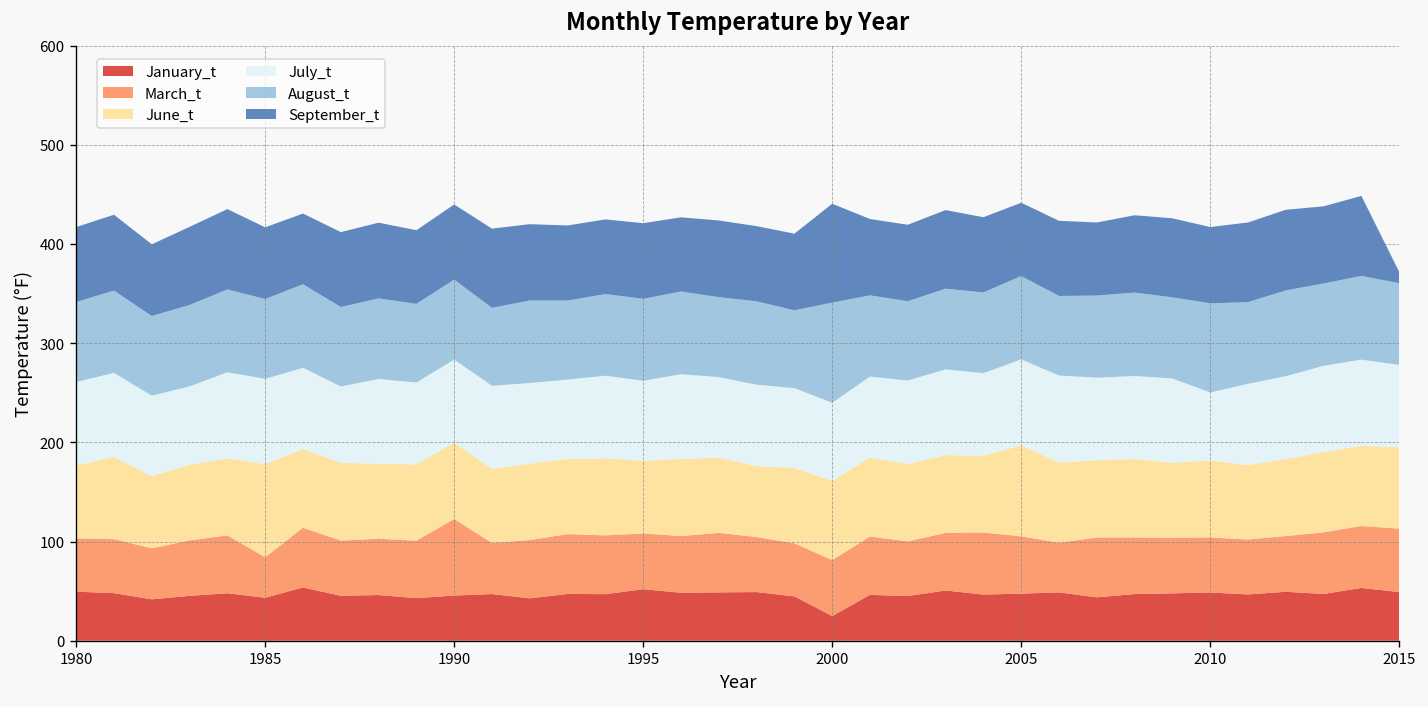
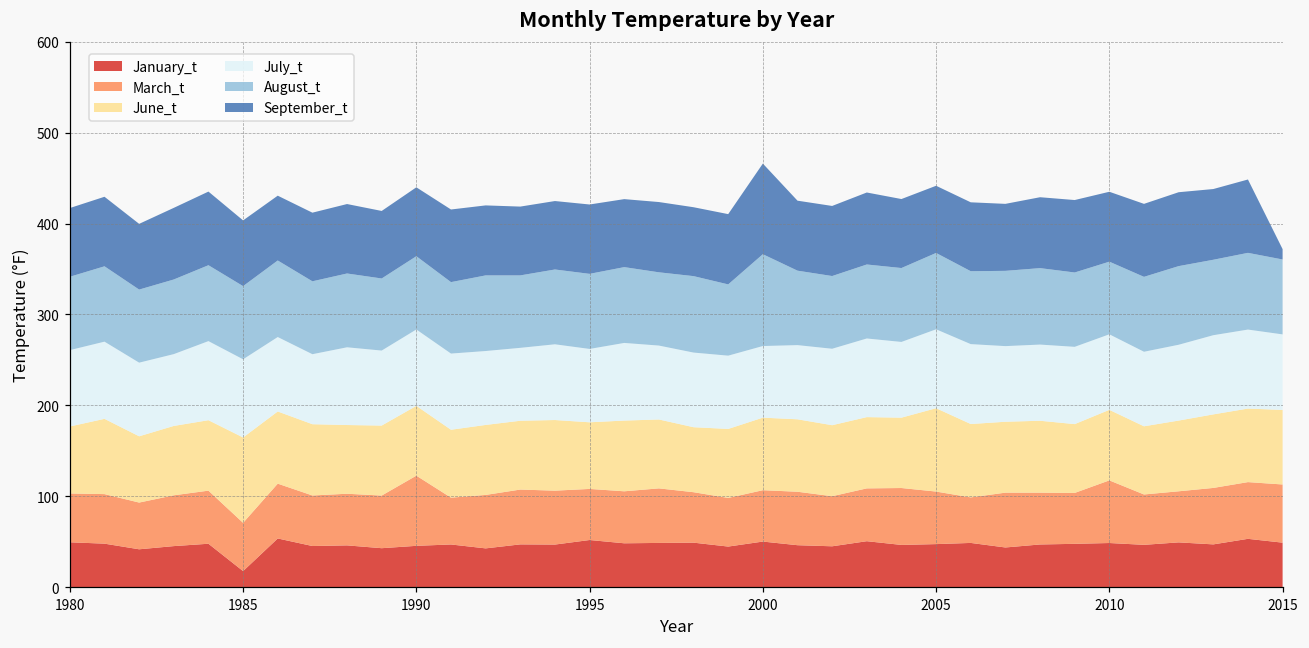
  {
    "January_t": {
      "1980": 50,
-     "1985": 40,
+     "1985": 20,
      "1990": 50,
      "1995": 50,
-     "2000": 20,
+     "2000": 50,
      "2005": 50,
      "2010": 50,
      "2015": 50
    },
    "March_t": {
      "1980": 50,
-     "1985": 40,
+     "1985": 50,
      "1990": 80,
      "1995": 60,
      "2000": 60,
      "2005": 60,
-     "2010": 60,
+     "2010": 70,
      "2015": 60
    },
    "June_t": {
      "1980": 70,
      "1985": 90,
      "1990": 80,
      "1995": 70,
      "2000": 80,
      "2005": 90,
      "2010": 80,
      "2015": 80
    },
    "July_t": {
      "1980": 80,
      "1985": 90,
      "1990": 80,
      "1995": 80,
      "2000": 80,
      "2005": 90,
-     "2010": 70,
+     "2010": 80,
      "2015": 80
    },
    "August_t": {
      "1980": 80,
      "1985": 80,
      "1990": 80,
      "1995": 80,
      "2000": 100,
      "2005": 80,
-     "2010": 90,
+     "2010": 80,
      "2015": 80
    },
    "September_t": {
      "1980": 80,
      "1985": 70,
      "1990": 80,
      "1995": 80,
      "2000": 100,
      "2005": 70,
      "2010": 80,
      "2015": 10
    }
  }
